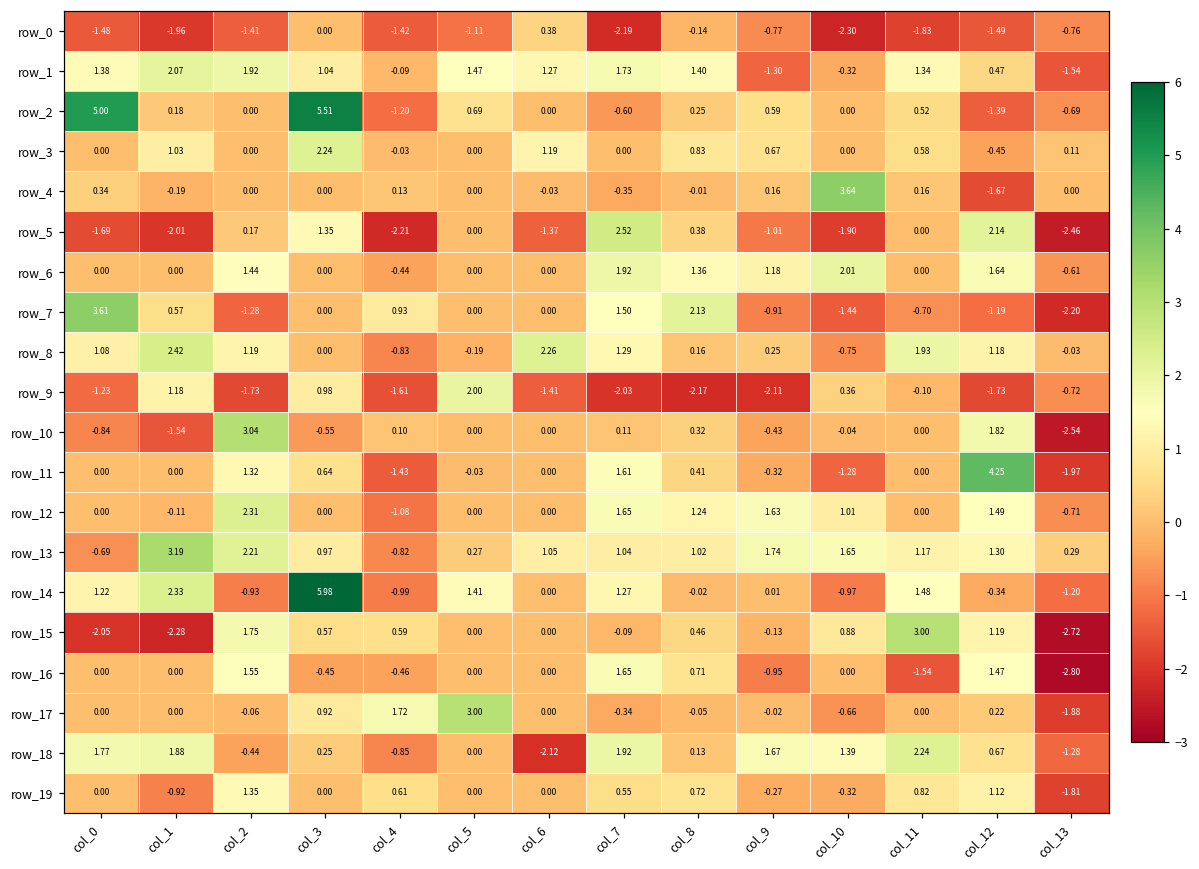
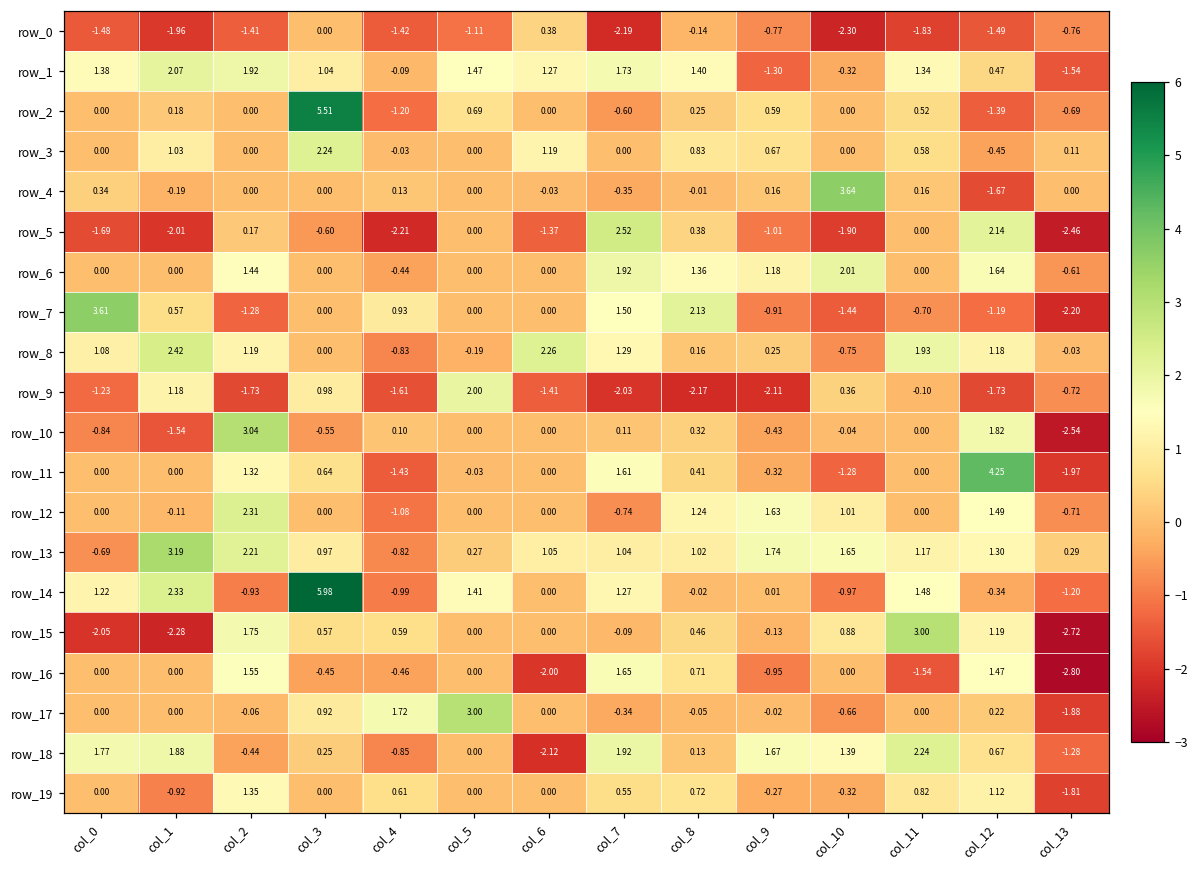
  {
    "row_2": {
-     "col_0": 5.00,
+     "col_0": 0.00,
      "col_1": 0.18,
      "col_2": 0.00,
      "col_3": 5.51,
      "col_4": -1.20,
      "col_5": 0.69,
      "col_6": 0.00,
      "col_7": -0.60,
      "col_8": 0.25,
      "col_9": 0.59,
      "col_10": 0.00,
      "col_11": 0.52,
      "col_12": -1.39,
      "col_13": -0.69
    },
    "row_5": {
      "col_0": -1.69,
      "col_1": -2.01,
      "col_2": 0.17,
-     "col_3": 1.35,
+     "col_3": -0.60,
      "col_4": -2.21,
      "col_5": 0.00,
      "col_6": -1.37,
      "col_7": 2.52,
      "col_8": 0.38,
      "col_9": -1.01,
      "col_10": -1.90,
      "col_11": 0.00,
      "col_12": 2.14,
      "col_13": -2.46
    },
    "row_12": {
      "col_0": 0.00,
      "col_1": -0.11,
      "col_2": 2.31,
      "col_3": 0.00,
      "col_4": -1.08,
      "col_5": 0.00,
      "col_6": 0.00,
-     "col_7": 1.65,
+     "col_7": -0.74,
      "col_8": 1.24,
      "col_9": 1.63,
      "col_10": 1.01,
      "col_11": 0.00,
      "col_12": 1.49,
      "col_13": -0.71
    },
    "row_16": {
      "col_0": 0.00,
      "col_1": 0.00,
      "col_2": 1.55,
      "col_3": -0.45,
      "col_4": -0.46,
      "col_5": 0.00,
-     "col_6": 0.00,
+     "col_6": -2.00,
      "col_7": 1.65,
      "col_8": 0.71,
      "col_9": -0.95,
      "col_10": 0.00,
      "col_11": -1.54,
      "col_12": 1.47,
      "col_13": -2.80
    }
  }
